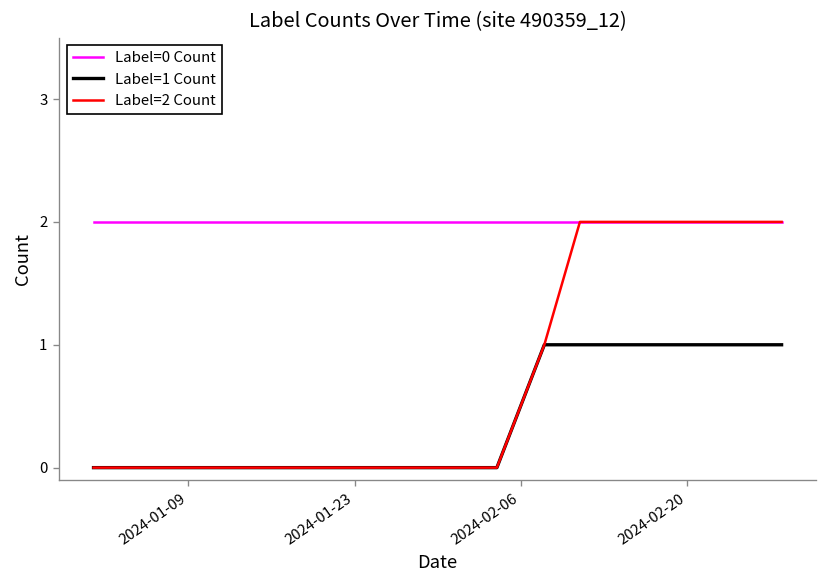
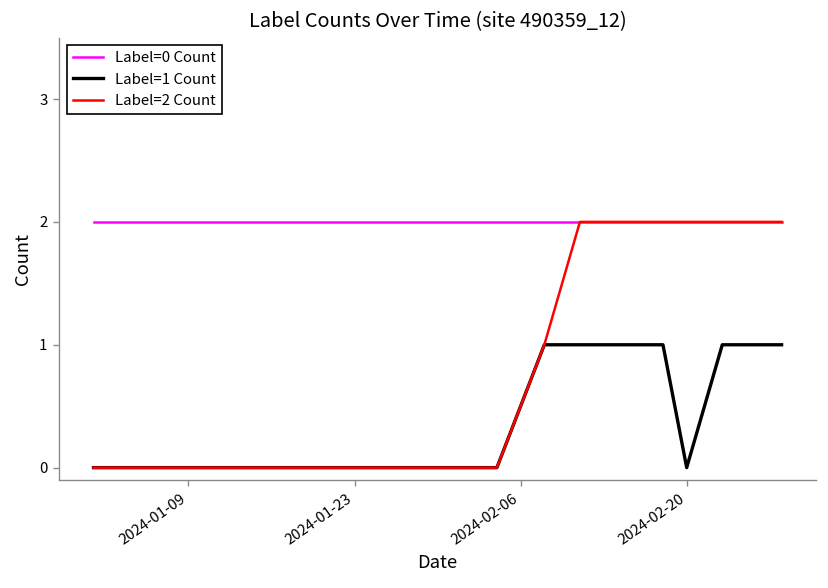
  {
    "Label=0 Count": {
      "2024-01-23": 2
    },
    "Label=1 Count": {
-     "2024-02-20": 1
+     "2024-02-20": 0
    }
  }
